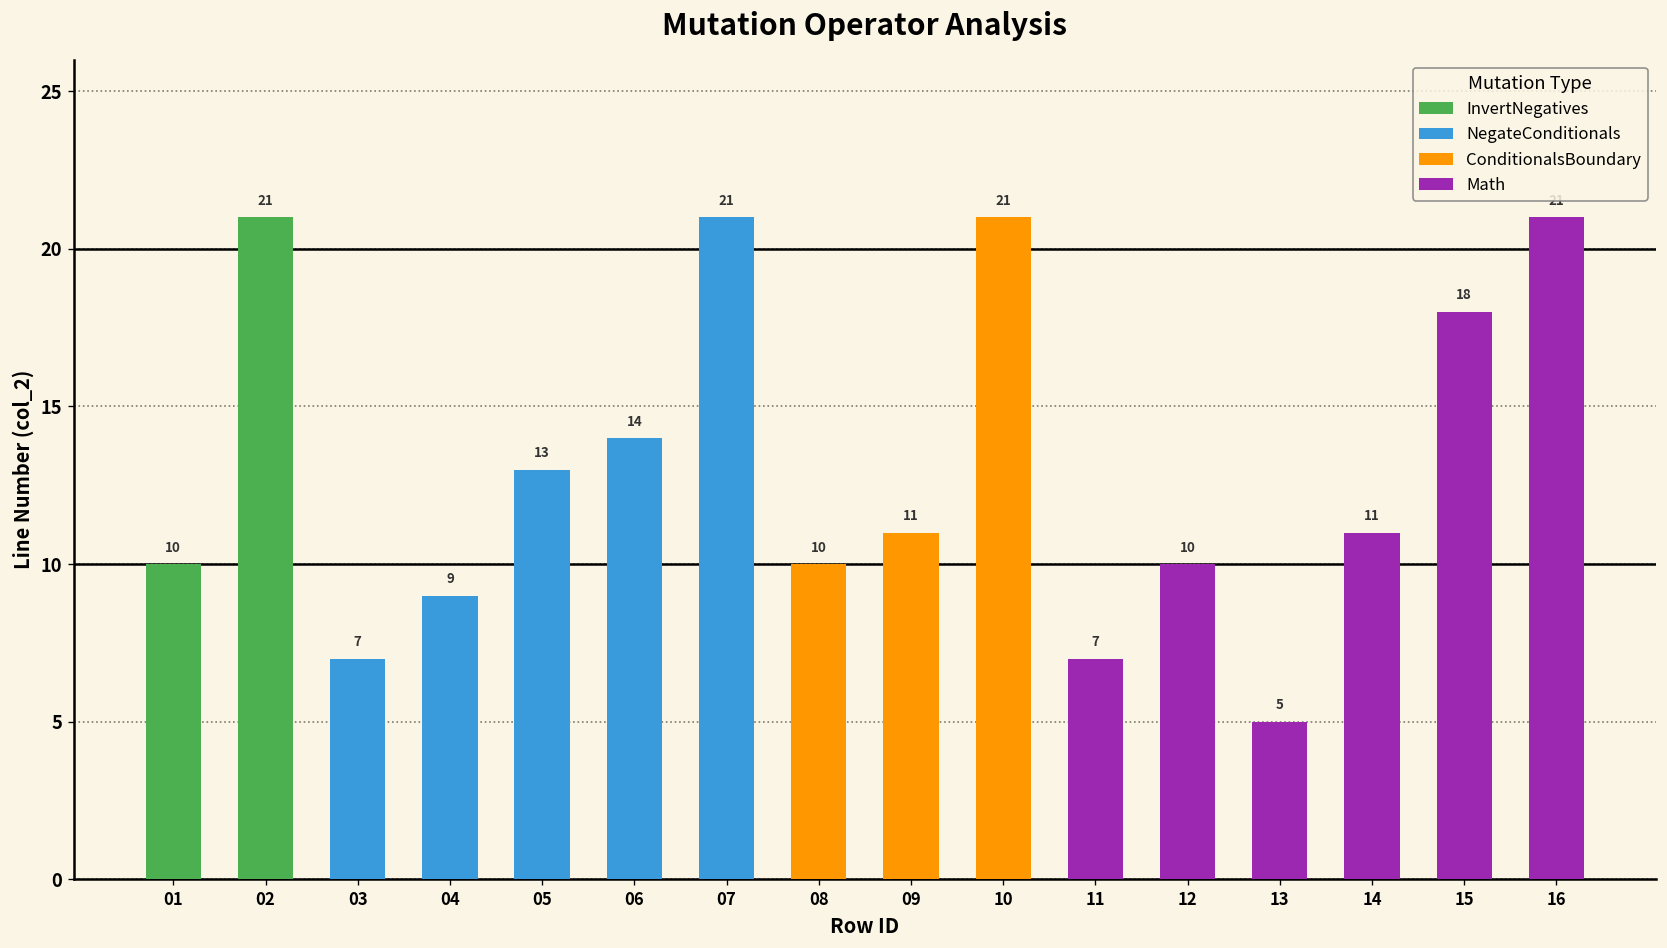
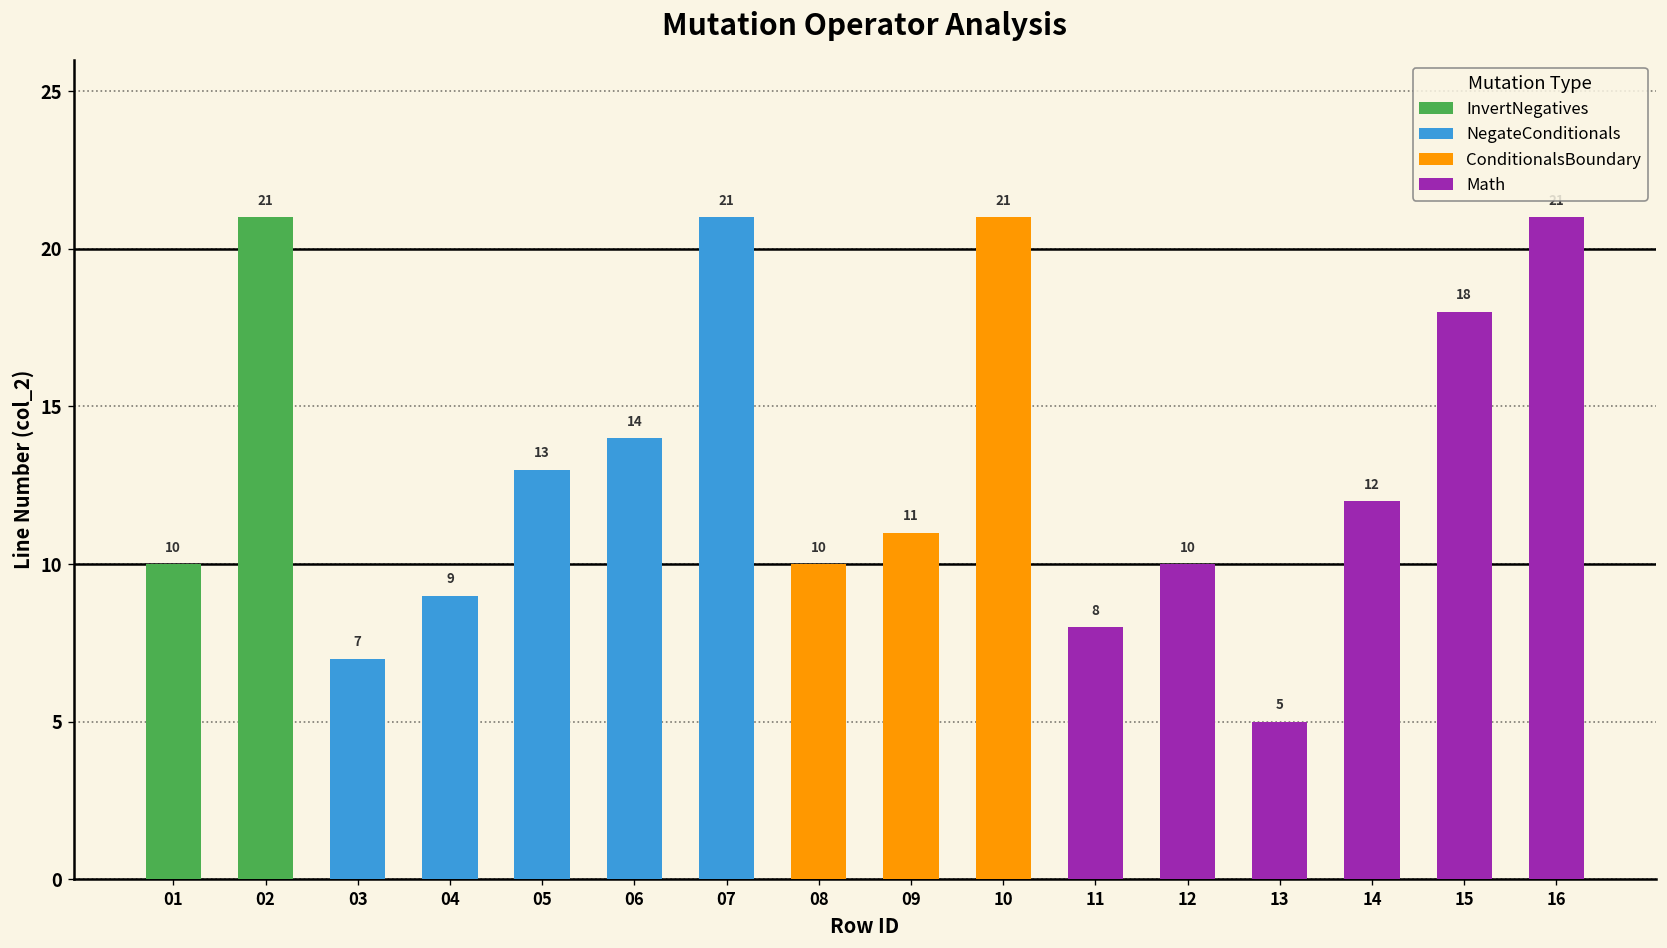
  {
    "01": 10,
    "02": 21,
    "03": 7,
    "04": 9,
    "05": 13,
    "06": 14,
    "07": 21,
    "08": 10,
    "09": 11,
    "10": 21,
-   "11": 7,
+   "11": 8,
    "12": 10,
    "13": 5,
-   "14": 11,
+   "14": 12,
    "15": 18
  }
